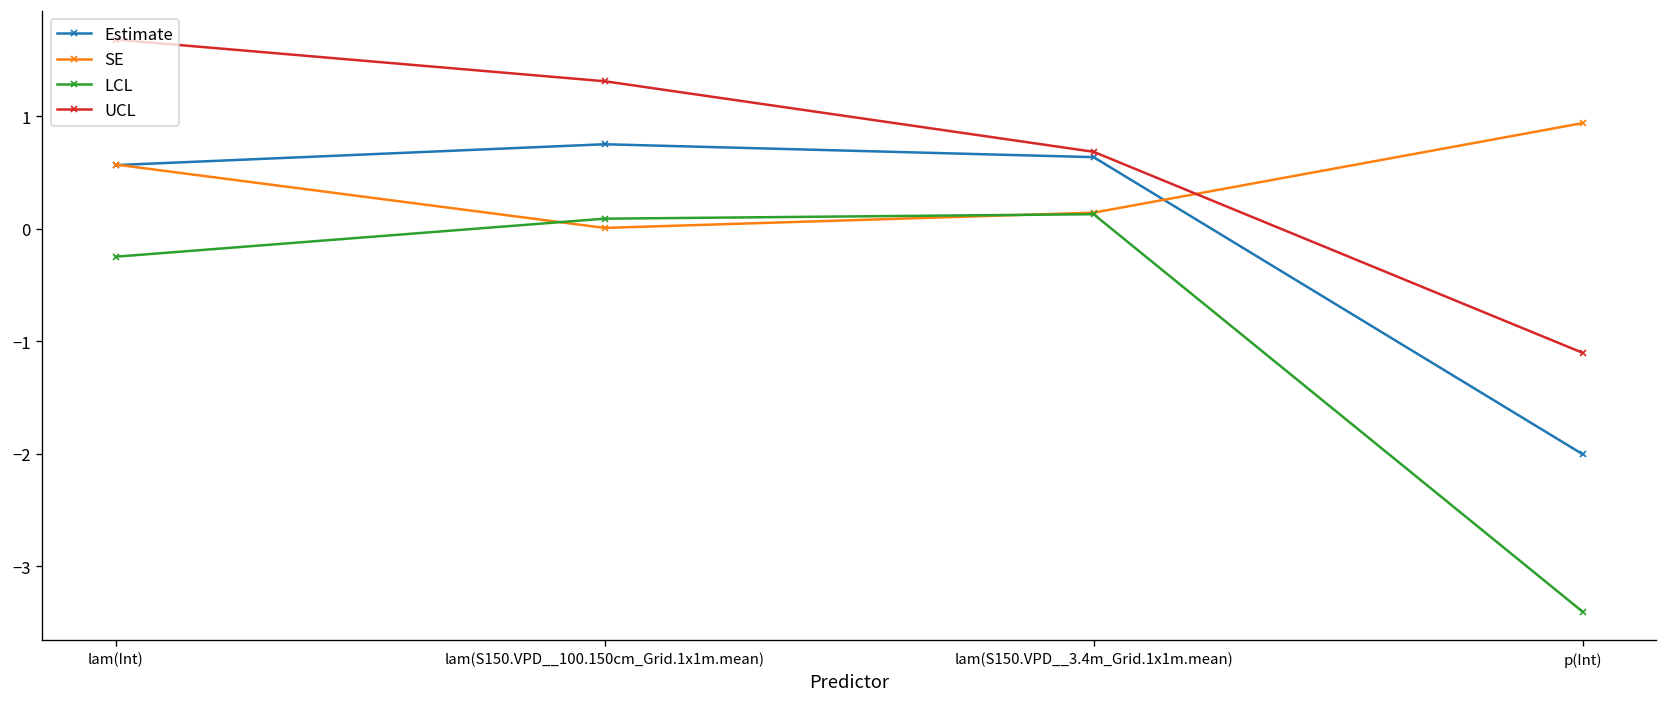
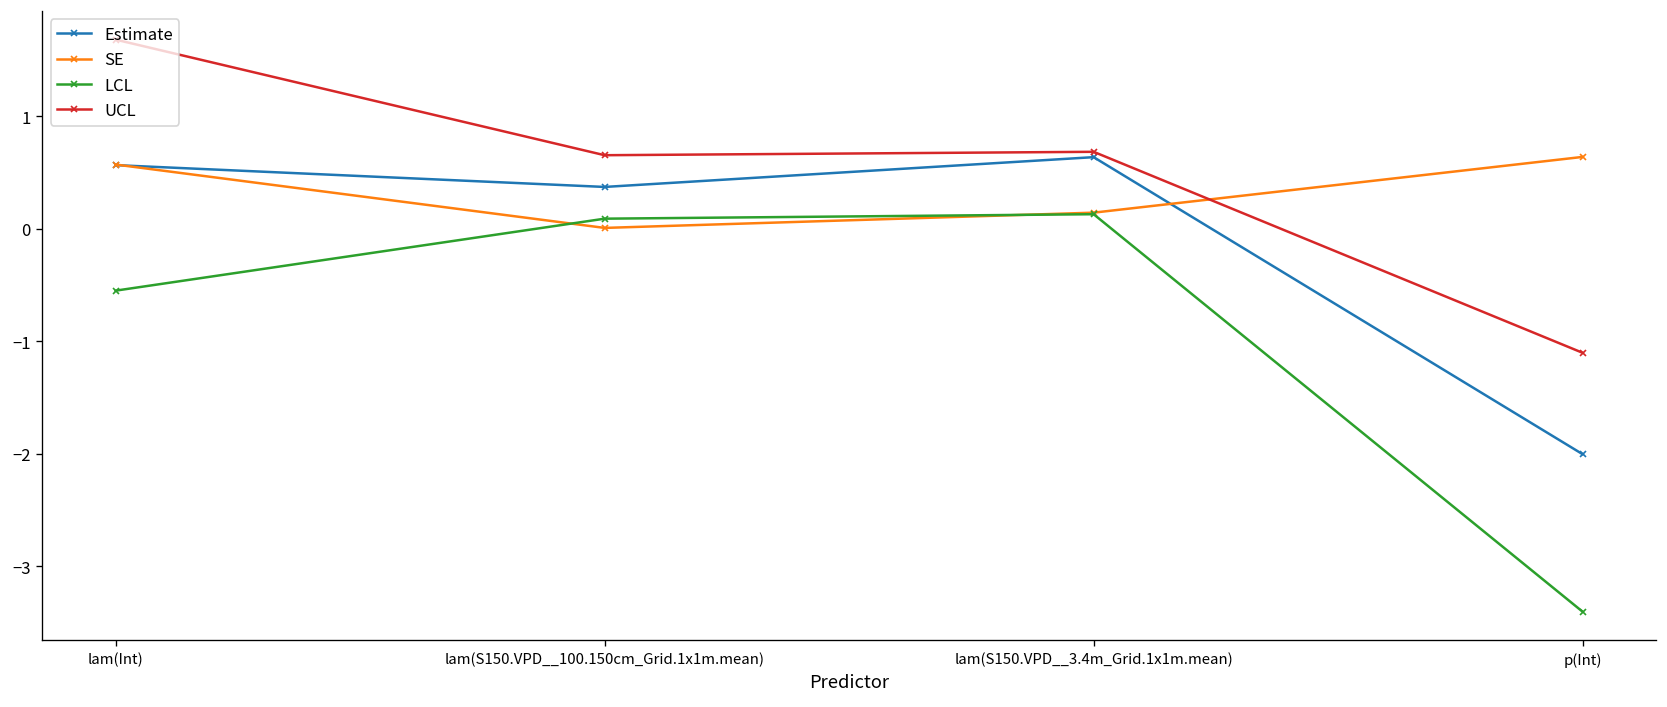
  {
    "Estimate": {
-     "lam(S150.VPD__100.150cm_Grid.1x1m.mean)": 0.7,
+     "lam(S150.VPD__100.150cm_Grid.1x1m.mean)": 0.4,
      "lam(S150.VPD__3.4m_Grid.1x1m.mean)": 0.6,
      "p(Int)": -2.0
    },
    "SE": {
      "lam(S150.VPD__100.150cm_Grid.1x1m.mean)": 0.0,
-     "p(Int)": 0.9
+     "p(Int)": 0.6
    },
    "LCL": {
-     "lam(Int)": -0.2,
+     "lam(Int)": -0.6,
      "lam(S150.VPD__100.150cm_Grid.1x1m.mean)": 0.1,
      "p(Int)": -3.4
    },
    "UCL": {
-     "lam(S150.VPD__100.150cm_Grid.1x1m.mean)": 1.3,
+     "lam(S150.VPD__100.150cm_Grid.1x1m.mean)": 0.7,
      "lam(S150.VPD__3.4m_Grid.1x1m.mean)": 0.7,
      "p(Int)": -1.1
    }
  }
